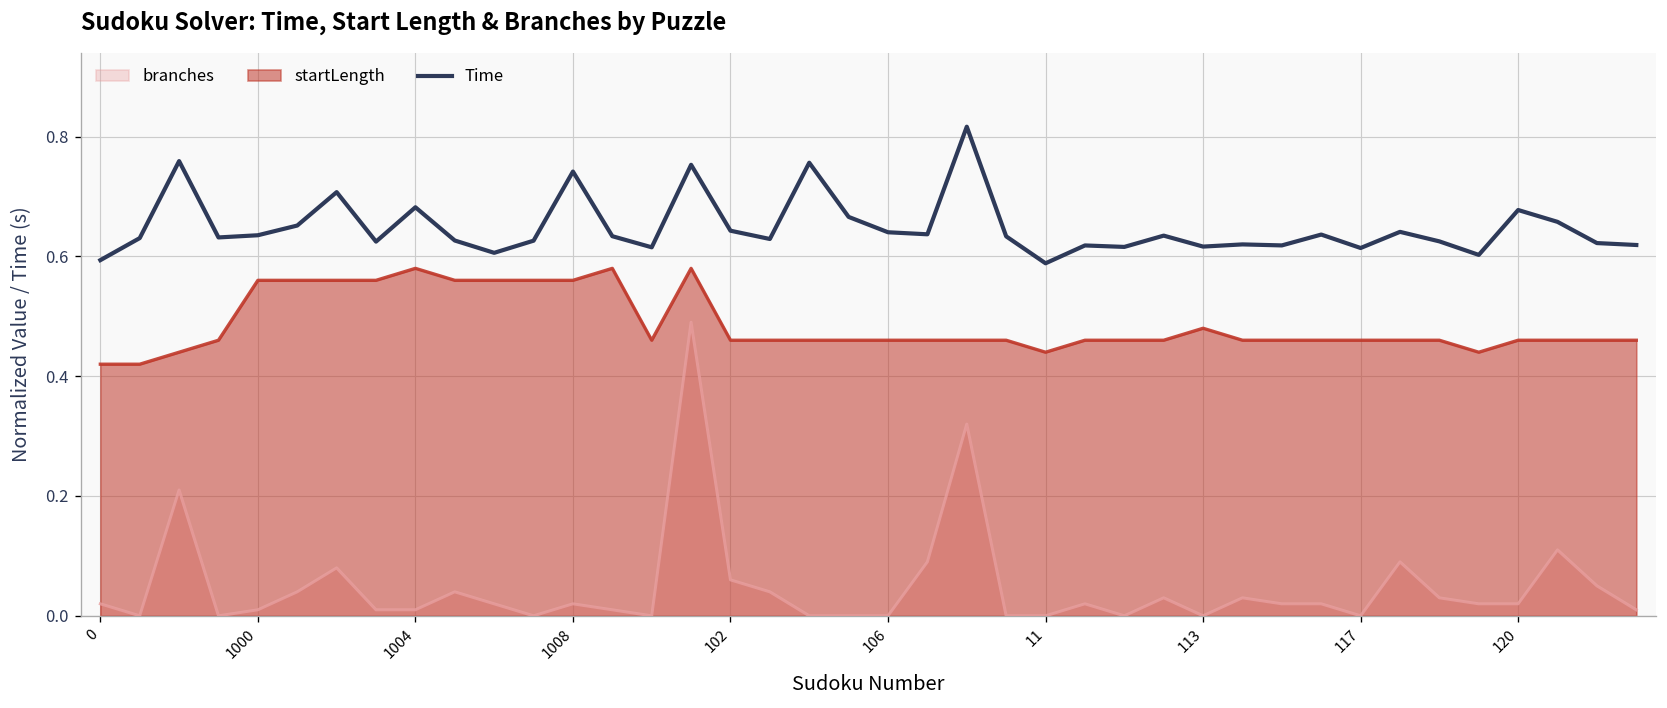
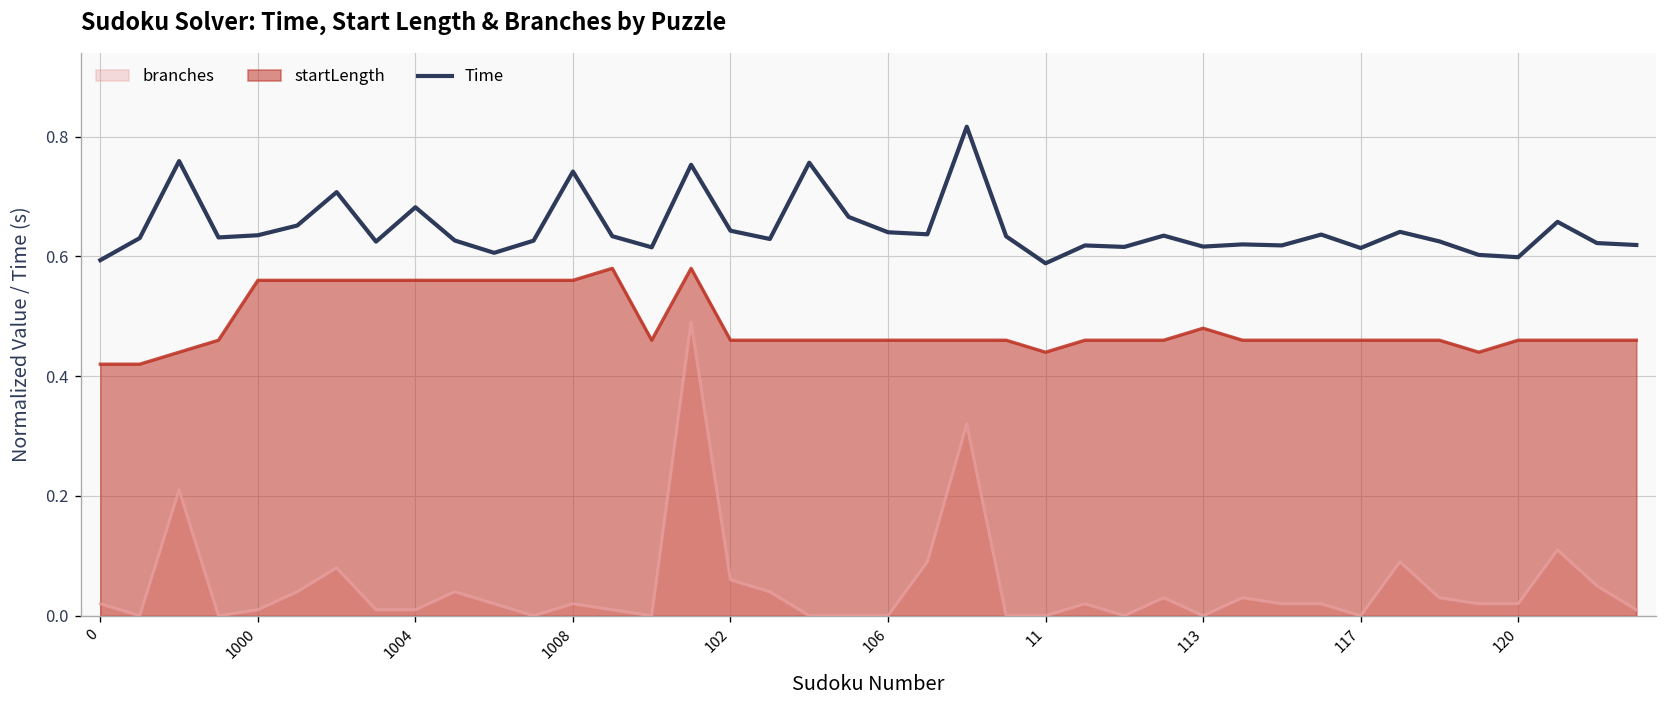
  {
    "Time": {
      "0": 0.59,
      "1000": 0.64,
      "1004": 0.68,
      "1008": 0.74,
      "102": 0.64,
      "106": 0.64,
      "11": 0.59,
      "113": 0.62,
      "117": 0.61,
-     "120": 0.68
+     "120": 0.60
    },
    "branches": {
      "0": 0.02,
      "1000": 0.01,
      "1004": 0.01,
      "1008": 0.02,
      "102": 0.06,
      "106": 0.00,
      "11": 0.00,
      "113": 0.00,
      "117": 0.00,
      "120": 0.02
    },
    "startLength": {
      "0": 0.42,
      "1000": 0.56,
-     "1004": 0.58,
+     "1004": 0.56,
      "1008": 0.56,
      "102": 0.46,
      "106": 0.46,
      "11": 0.44,
      "113": 0.48,
      "117": 0.46,
      "120": 0.46
    }
  }
